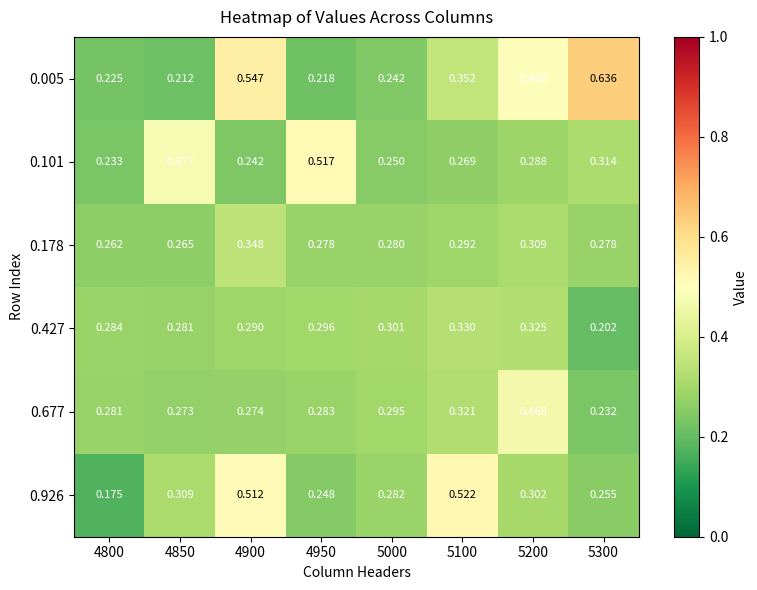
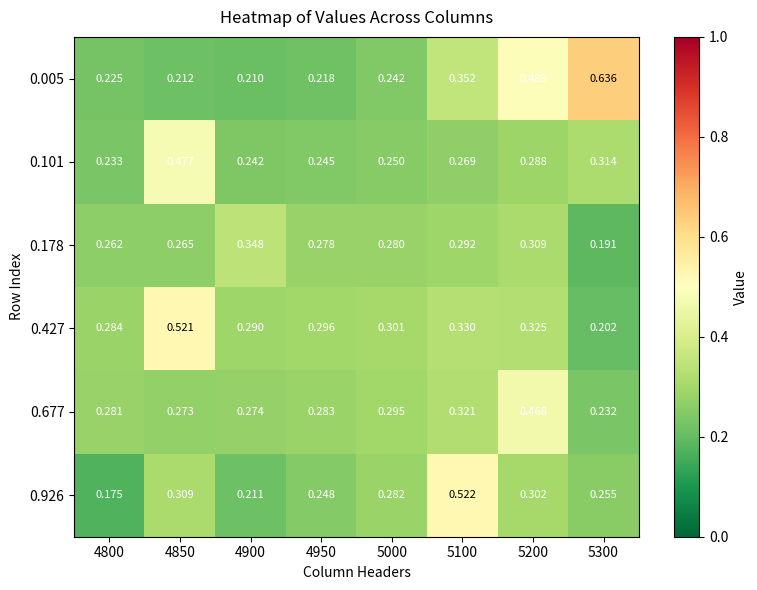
  {
    "0.005": {
      "4800": 0.225,
      "4850": 0.212,
-     "4900": 0.547,
+     "4900": 0.210,
      "4950": 0.218,
      "5000": 0.242,
      "5100": 0.352,
      "5200": 0.489,
      "5300": 0.636
    },
    "0.101": {
      "4800": 0.233,
      "4850": 0.477,
      "4900": 0.242,
-     "4950": 0.517,
+     "4950": 0.245,
      "5000": 0.250,
      "5100": 0.269,
      "5200": 0.288,
      "5300": 0.314
    },
    "0.178": {
      "4800": 0.262,
      "4850": 0.265,
      "4900": 0.348,
      "4950": 0.278,
      "5000": 0.280,
      "5100": 0.292,
      "5200": 0.309,
-     "5300": 0.278
+     "5300": 0.191
    },
    "0.427": {
      "4800": 0.284,
-     "4850": 0.281,
+     "4850": 0.521,
      "4900": 0.290,
      "4950": 0.296,
      "5000": 0.301,
      "5100": 0.330,
      "5200": 0.325,
      "5300": 0.202
    },
    "0.677": {
      "4800": 0.281,
      "4850": 0.273,
      "4900": 0.274,
      "4950": 0.283,
      "5000": 0.295,
      "5100": 0.321,
      "5200": 0.468,
      "5300": 0.232
    },
    "0.926": {
      "4800": 0.175,
      "4850": 0.309,
-     "4900": 0.512,
+     "4900": 0.211,
      "4950": 0.248,
      "5000": 0.282,
      "5100": 0.522,
      "5200": 0.302,
      "5300": 0.255
    }
  }
